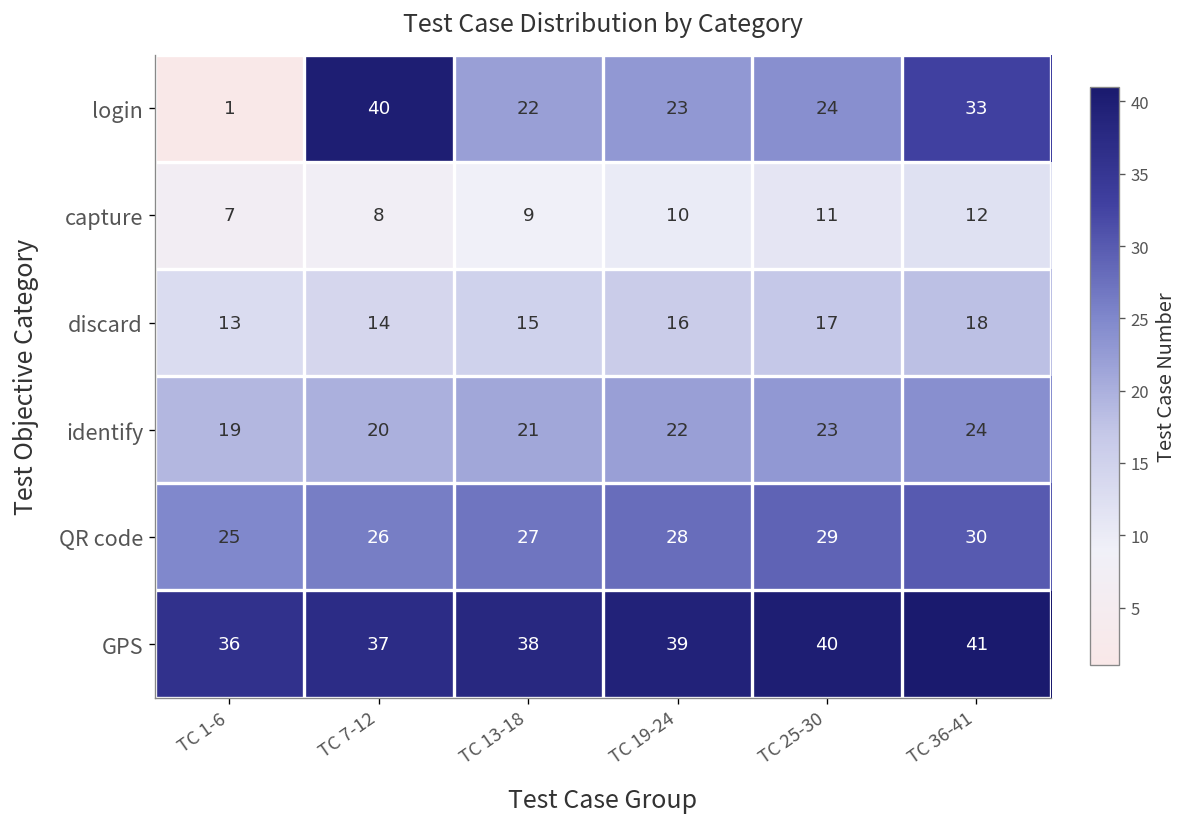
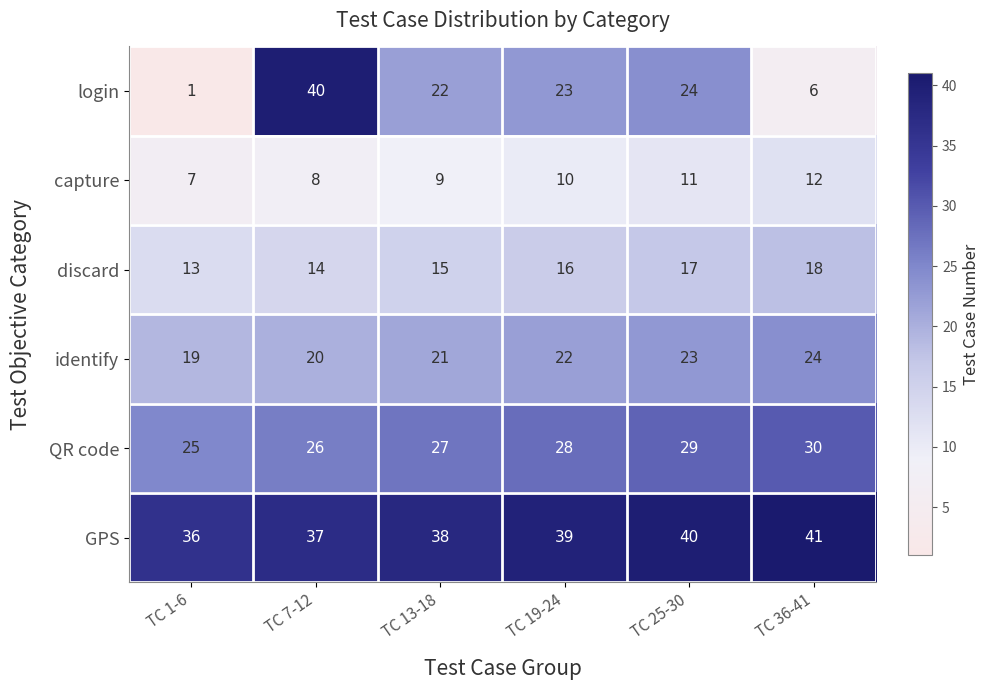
  {
    "login": {
      "TC 1-6": 1,
      "TC 7-12": 40,
      "TC 13-18": 22,
      "TC 19-24": 23,
      "TC 25-30": 24,
-     "TC 36-41": 33
+     "TC 36-41": 6
    },
    "capture": {
      "TC 1-6": 7,
      "TC 7-12": 8,
      "TC 13-18": 9,
      "TC 19-24": 10,
      "TC 25-30": 11,
      "TC 36-41": 12
    },
    "discard": {
      "TC 1-6": 13,
      "TC 7-12": 14,
      "TC 13-18": 15,
      "TC 19-24": 16,
      "TC 25-30": 17,
      "TC 36-41": 18
    },
    "identify": {
      "TC 1-6": 19,
      "TC 7-12": 20,
      "TC 13-18": 21,
      "TC 19-24": 22,
      "TC 25-30": 23,
      "TC 36-41": 24
    },
    "QR code": {
      "TC 1-6": 25,
      "TC 7-12": 26,
      "TC 13-18": 27,
      "TC 19-24": 28,
      "TC 25-30": 29,
      "TC 36-41": 30
    },
    "GPS": {
      "TC 1-6": 36,
      "TC 7-12": 37,
      "TC 13-18": 38,
      "TC 19-24": 39,
      "TC 25-30": 40,
      "TC 36-41": 41
    }
  }
